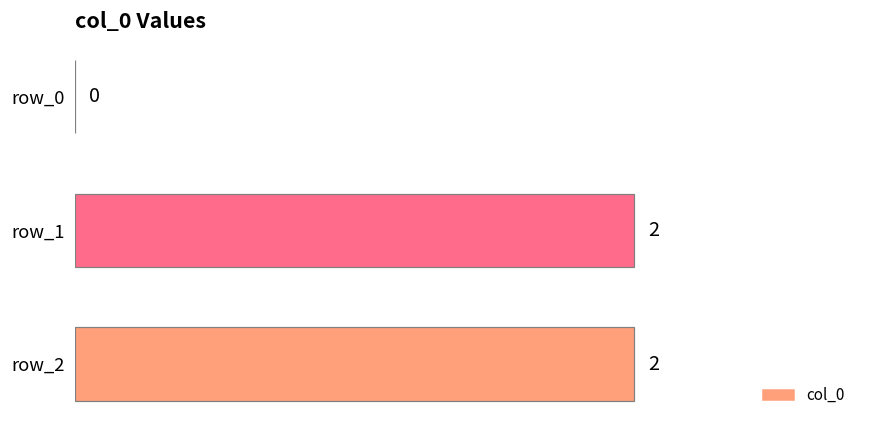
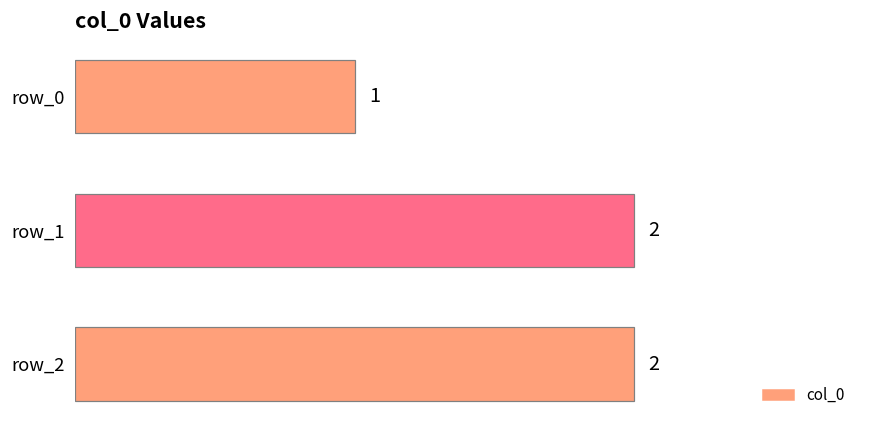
  {
-   "row_0": 0,
+   "row_0": 1,
    "row_1": 2,
    "row_2": 2
  }
